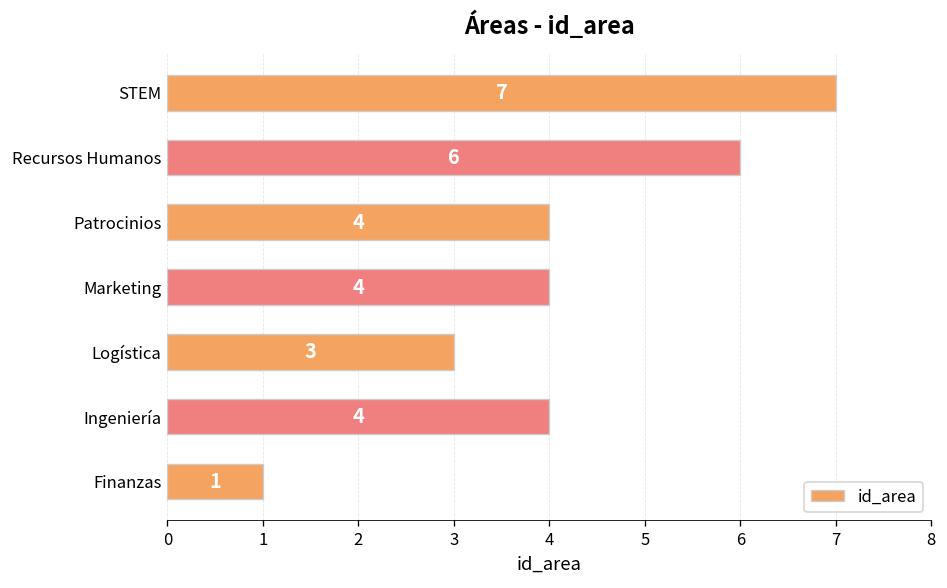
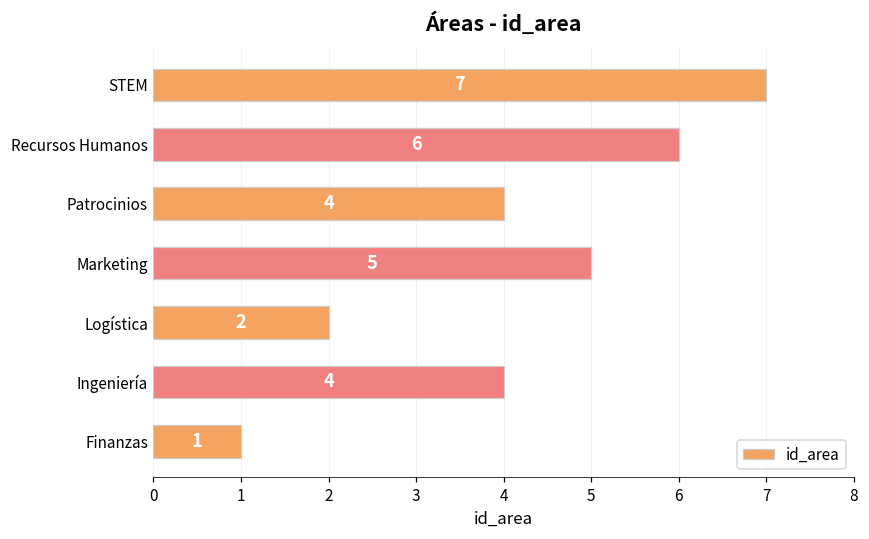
  {
    "STEM": 7,
    "Recursos Humanos": 6,
    "Patrocinios": 4,
-   "Marketing": 4,
-   "Logística": 3,
+   "Marketing": 5,
+   "Logística": 2,
    "Ingeniería": 4,
    "Finanzas": 1
  }
